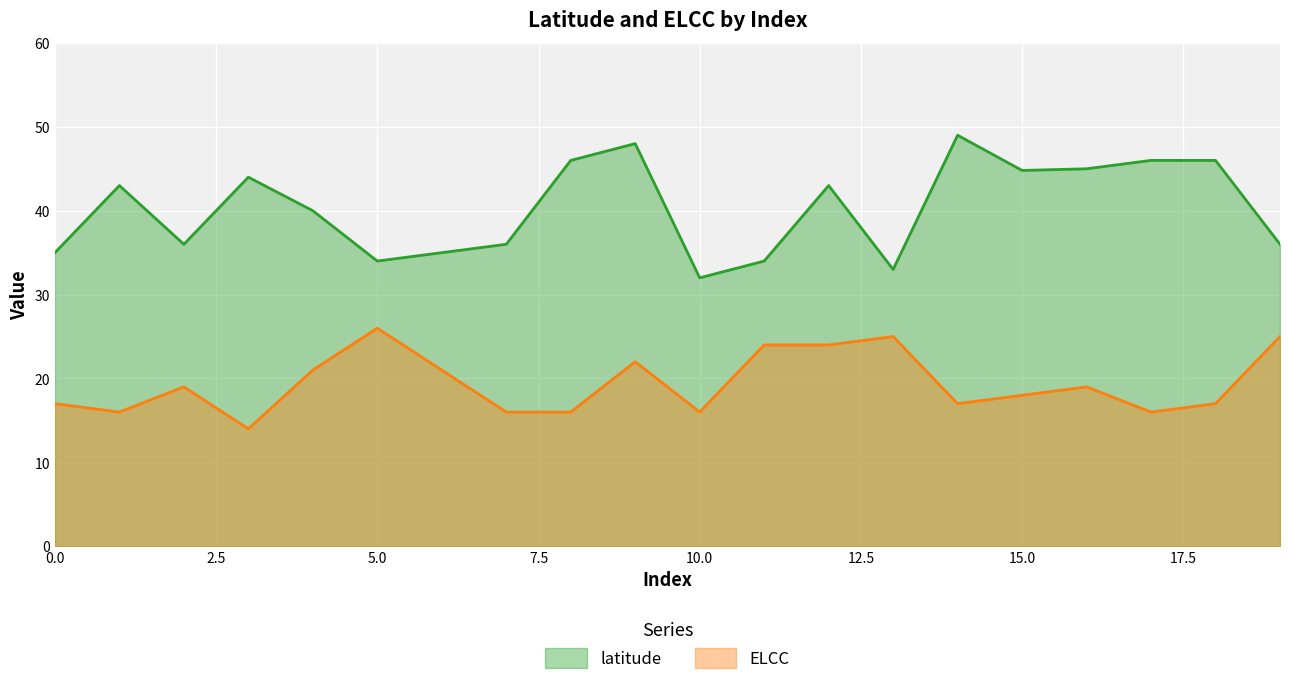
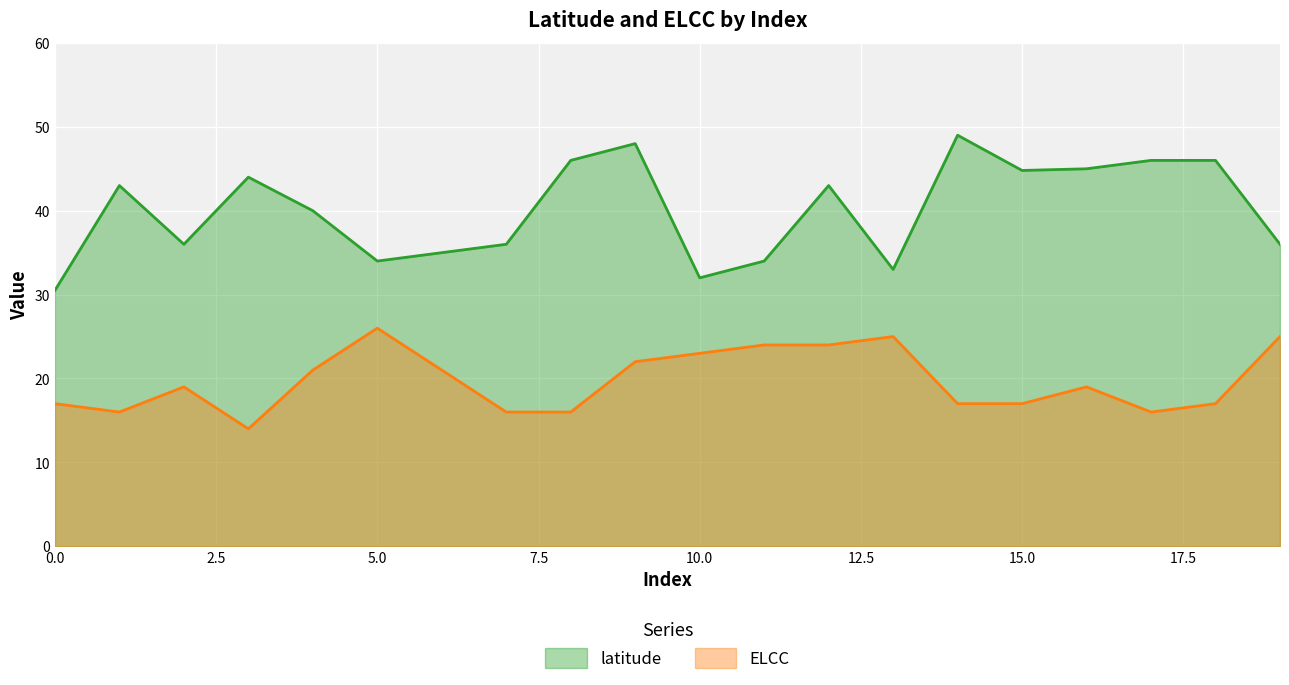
  {
    "latitude": {
-     "0.0": 35,
+     "0.0": 31,
      "5.0": 34,
      "10.0": 32,
      "15.0": 45
    },
    "ELCC": {
      "0.0": 17,
      "5.0": 26,
-     "10.0": 16,
-     "15.0": 18
+     "10.0": 23,
+     "15.0": 17
    }
  }
